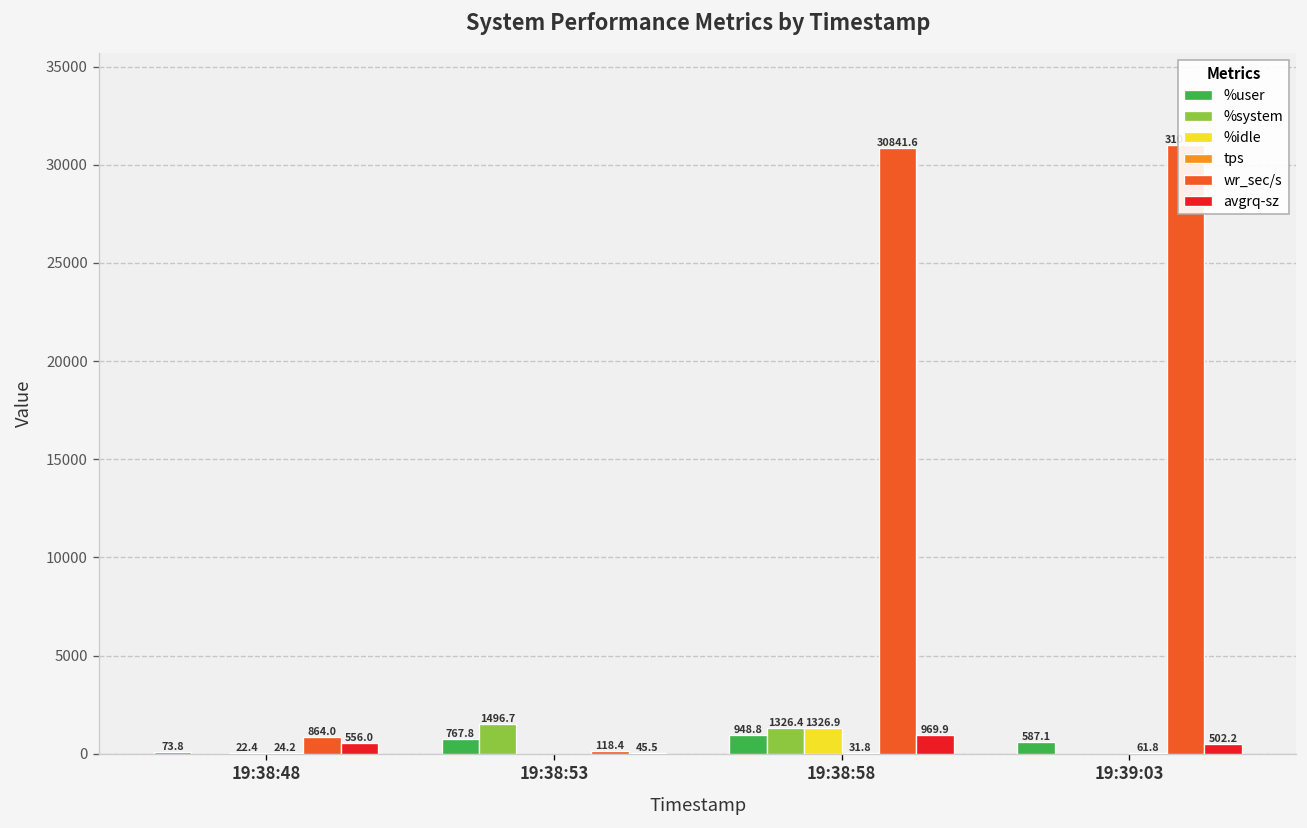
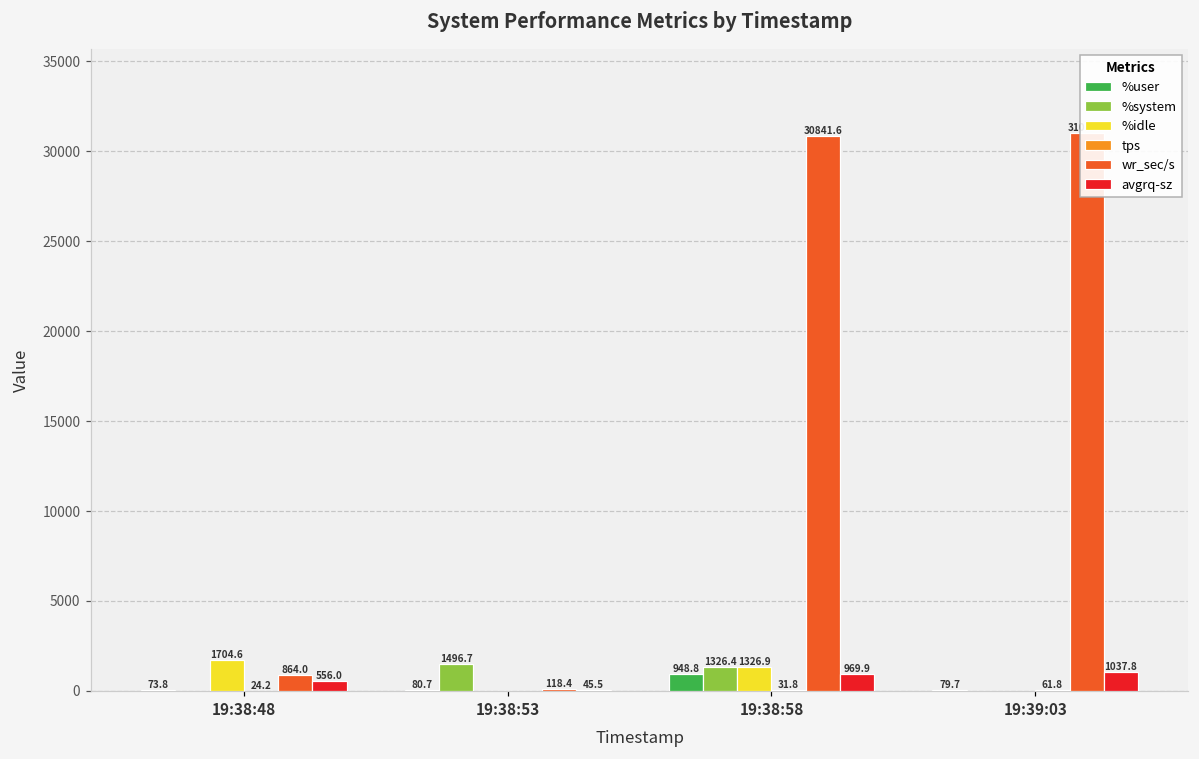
  {
    "%user": {
      "19:38:48": 73.8,
-     "19:38:53": 767.8,
+     "19:38:53": 80.7,
      "19:38:58": 948.8,
-     "19:39:03": 587.1
+     "19:39:03": 79.7
    },
    "%system": {
      "19:38:53": 1496.7,
      "19:38:58": 1326.4
    },
    "%idle": {
-     "19:38:48": 22.4,
+     "19:38:48": 1704.6,
      "19:38:58": 1326.9
    },
    "avgrq-sz": {
      "19:38:48": 556.0,
      "19:38:53": 45.5,
      "19:38:58": 969.9,
-     "19:39:03": 502.2
+     "19:39:03": 1037.8
    }
  }
